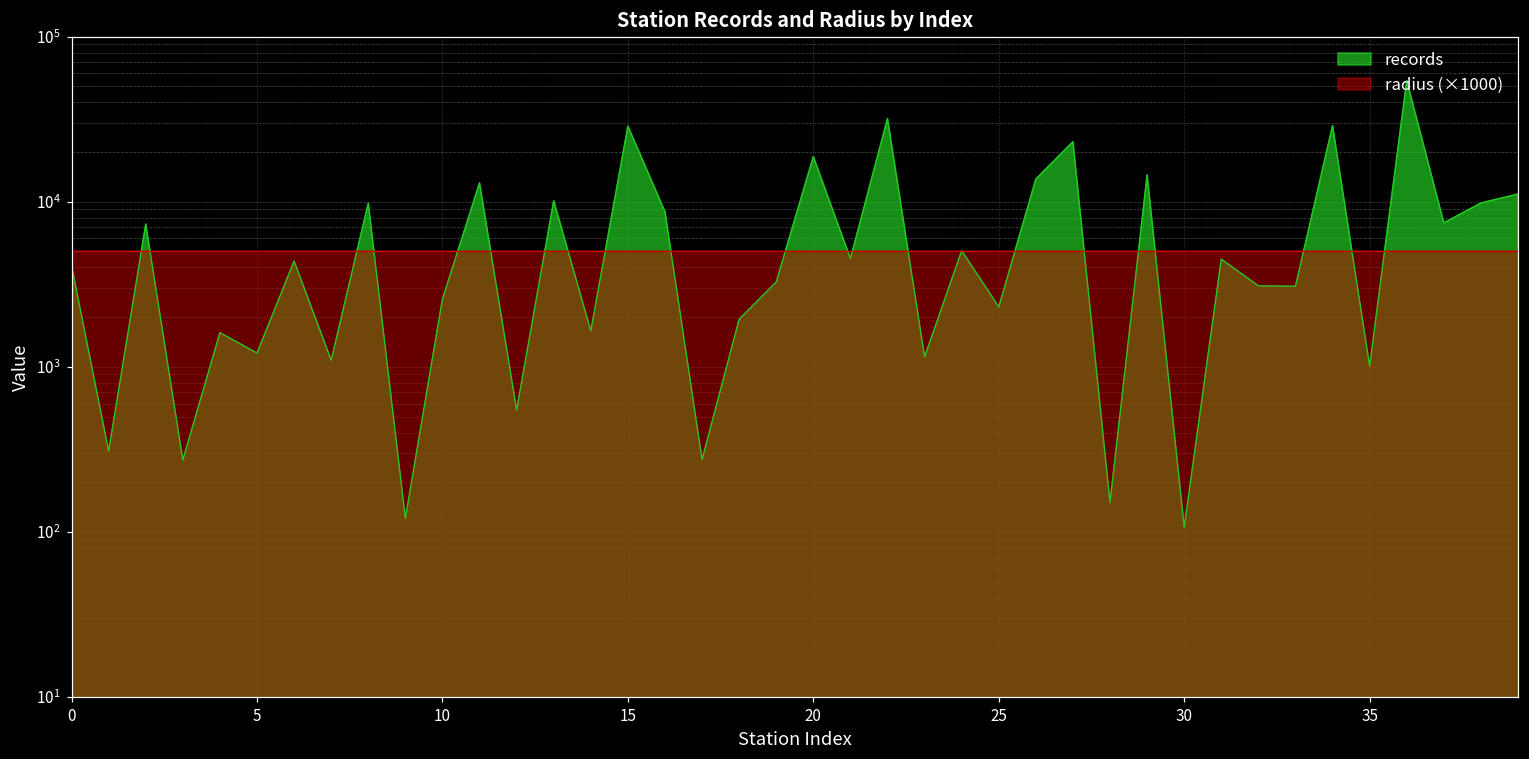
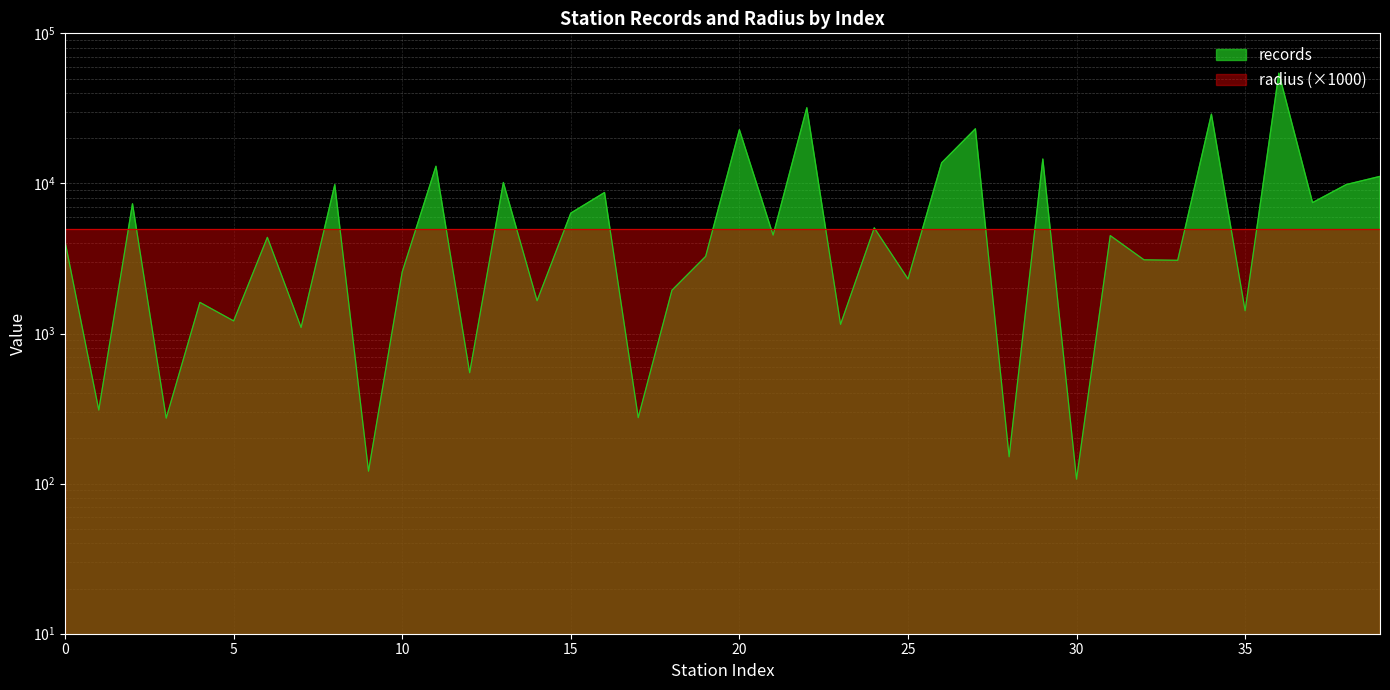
  {
    "records": {
      "0": 4100,
      "5": 1200,
      "10": 2600,
-     "15": 29000,
-     "20": 19000,
+     "15": 6300,
+     "20": 23000,
      "25": 2300,
      "30": 110,
-     "35": 1000
+     "35": 1400
    },
    "radius (×1000)": {
      "0": 5000,
      "5": 5000,
      "10": 5000,
      "15": 5000,
      "20": 5000,
      "25": 5000,
      "30": 5000,
      "35": 5000
    }
  }
